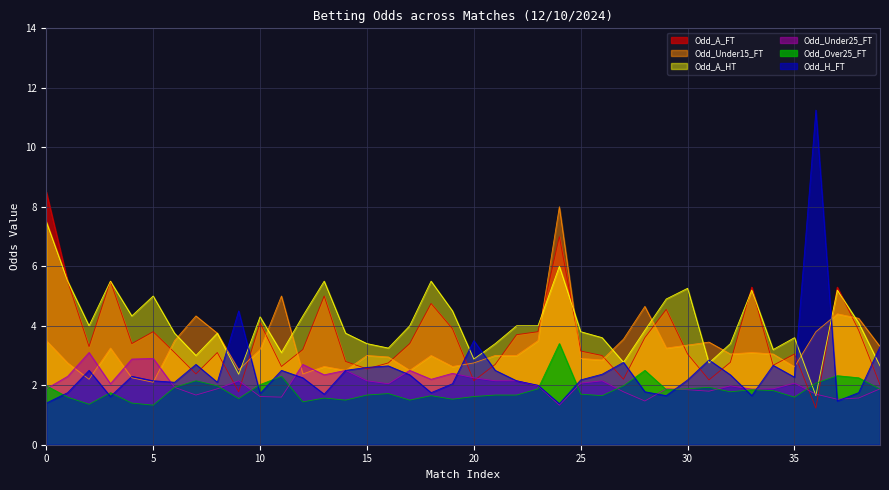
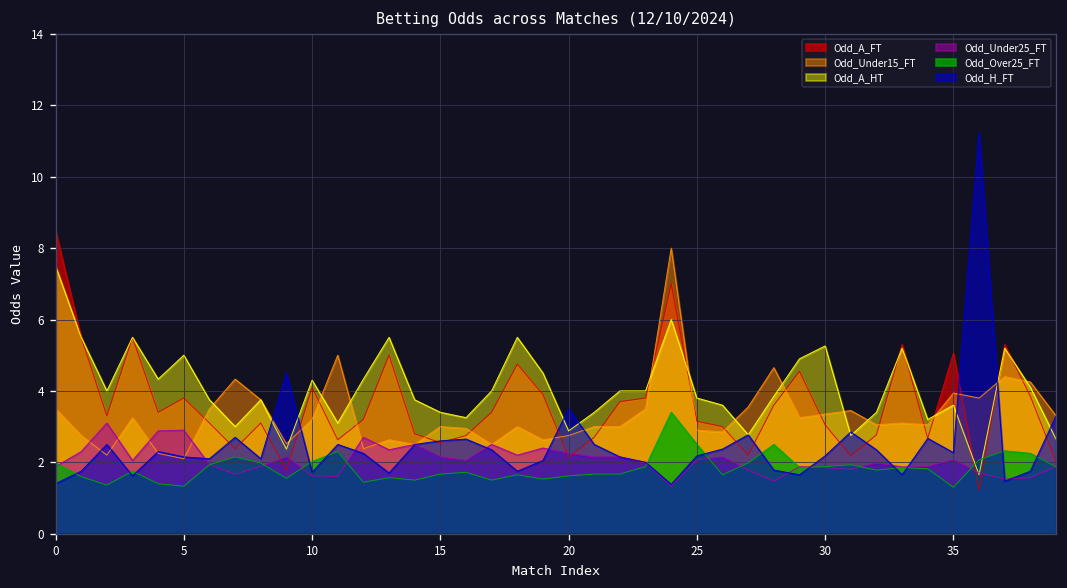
  {
    "Odd_A_FT": {
      "0": 8.5,
      "5": 3.8,
      "10": 4.1,
      "20": 2.2,
      "25": 3.2,
      "30": 3.1,
-     "35": 3.1
+     "35": 5.1
    },
    "Odd_Under15_FT": {
      "0": 3.5,
      "10": 3.2,
      "15": 3.0,
      "20": 2.8,
      "25": 2.9,
      "30": 3.4,
-     "35": 2.6
+     "35": 3.9
    },
    "Odd_A_HT": {
      "0": 7.5,
      "5": 5.0,
      "10": 4.3,
      "15": 3.4,
      "20": 2.9,
      "25": 3.8,
      "30": 5.3,
      "35": 3.6
    },
    "Odd_Under25_FT": {
      "0": 1.9,
      "5": 2.9,
      "10": 1.6,
      "15": 2.2,
      "20": 2.3,
      "25": 2.1,
      "35": 2.1
    },
    "Odd_Over25_FT": {
      "0": 2.0,
      "5": 1.3,
      "10": 2.0,
      "15": 1.7,
      "20": 1.6,
-     "25": 1.7,
-     "35": 1.6
+     "25": 2.5,
+     "35": 1.3
    },
    "Odd_H_FT": {
      "0": 1.4,
      "10": 1.7,
      "20": 3.5,
      "25": 2.2,
      "30": 2.2,
      "35": 2.3
    }
  }
